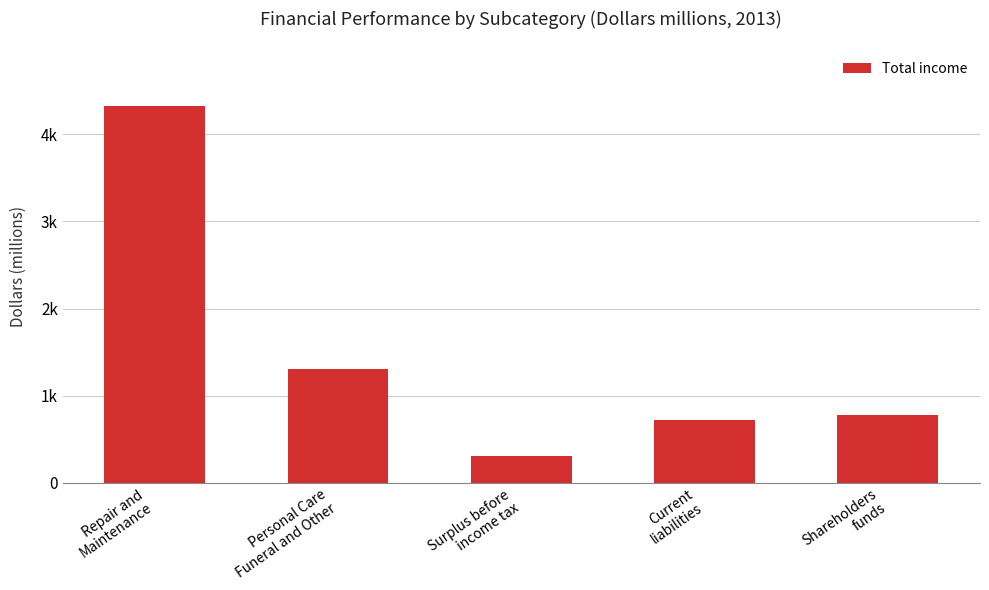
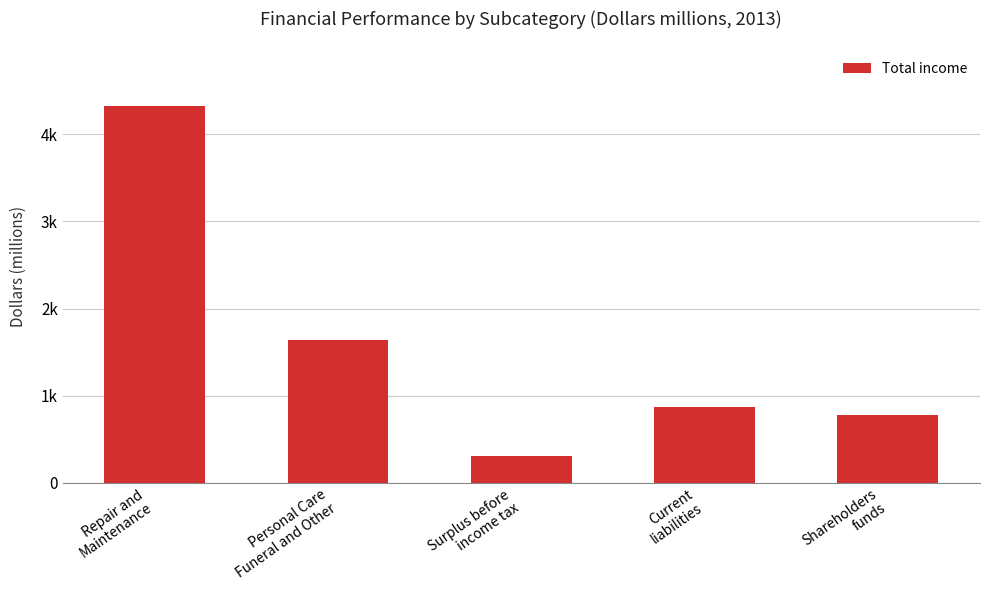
  {
    "Repair and Maintenance": 4300,
-   "Personal Care Funeral and Other": 1300,
+   "Personal Care Funeral and Other": 1600,
    "Surplus before income tax": 300,
-   "Current liabilities": 700,
+   "Current liabilities": 900,
    "Shareholders funds": 800
  }
